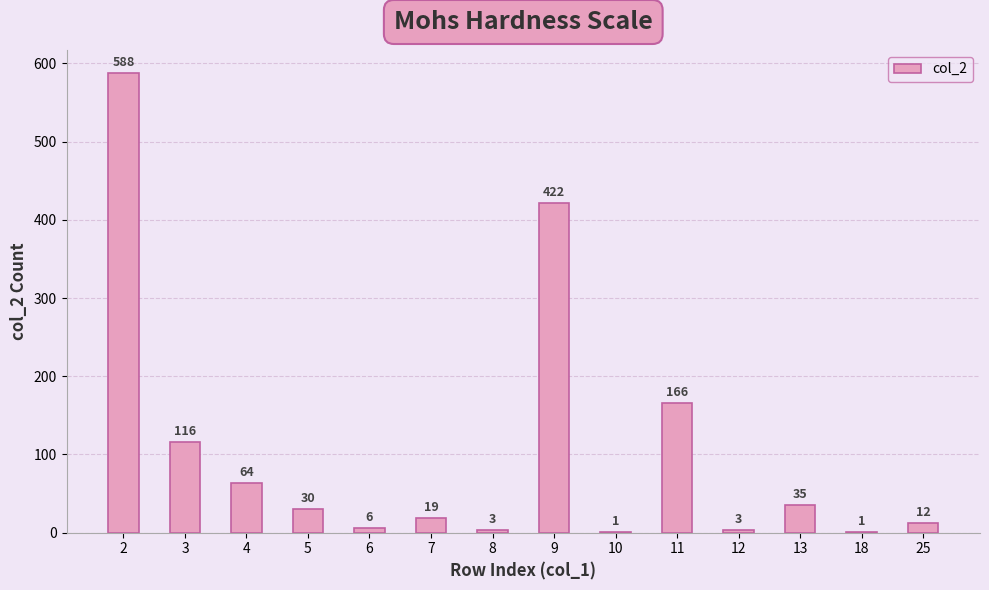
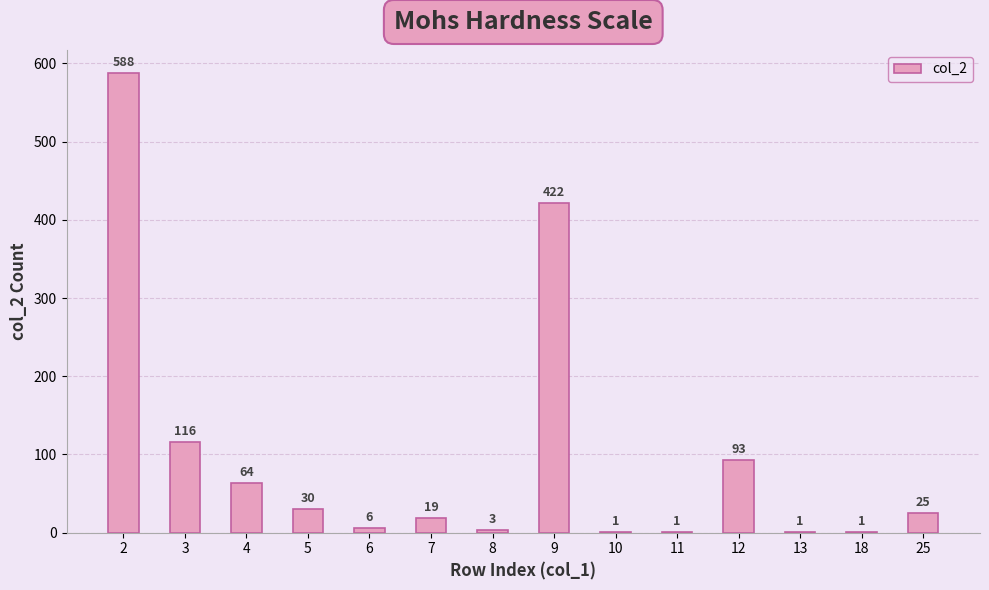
  {
    "2": 588,
    "3": 116,
    "4": 64,
    "5": 30,
    "6": 6,
    "7": 19,
    "8": 3,
    "9": 422,
    "10": 1,
-   "11": 166,
-   "12": 3,
-   "13": 35,
+   "11": 1,
+   "12": 93,
+   "13": 1,
    "18": 1,
-   "25": 12
+   "25": 25
  }
